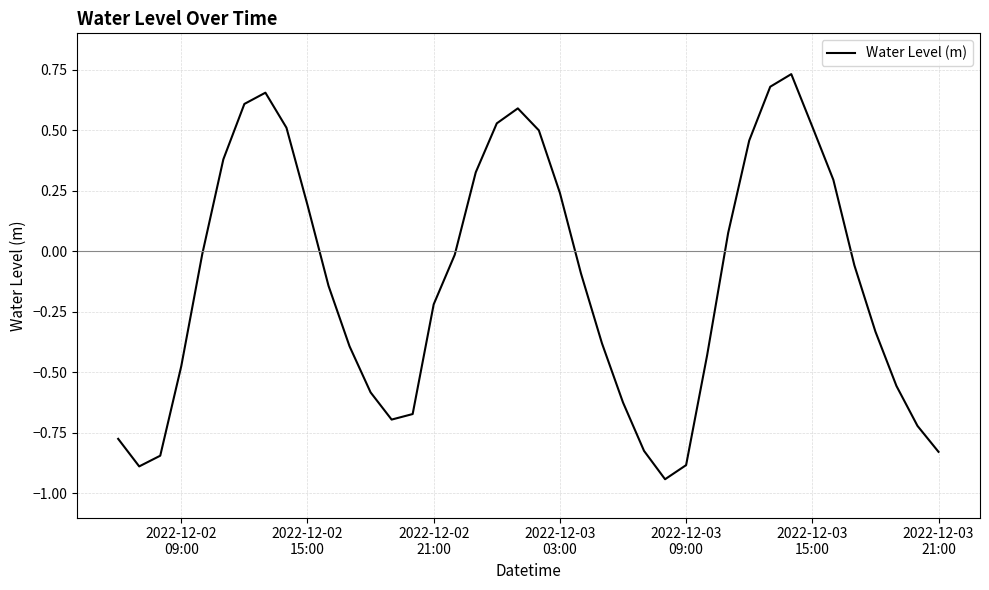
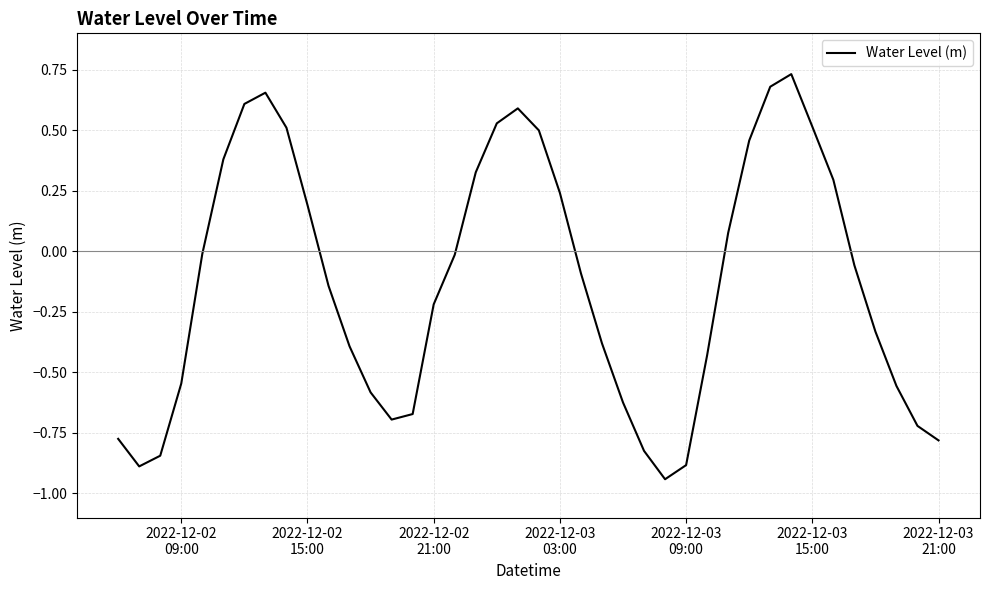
  {
-   "2022-12-02 09:00": -0.47,
+   "2022-12-02 09:00": -0.55,
    "2022-12-02 15:00": 0.19,
    "2022-12-02 21:00": -0.22,
    "2022-12-03 03:00": 0.24,
    "2022-12-03 09:00": -0.88,
    "2022-12-03 15:00": 0.51,
-   "2022-12-03 21:00": -0.83
+   "2022-12-03 21:00": -0.78
  }
